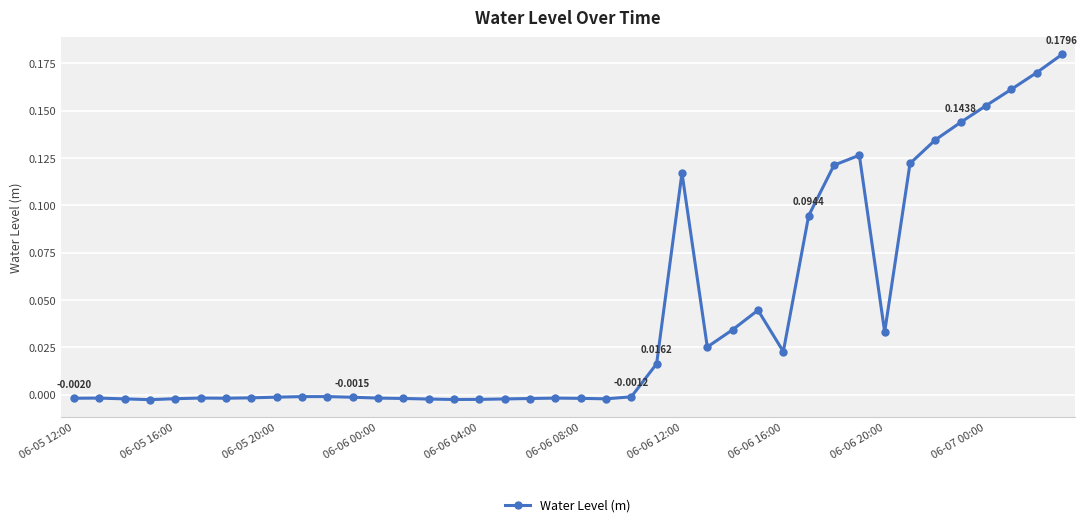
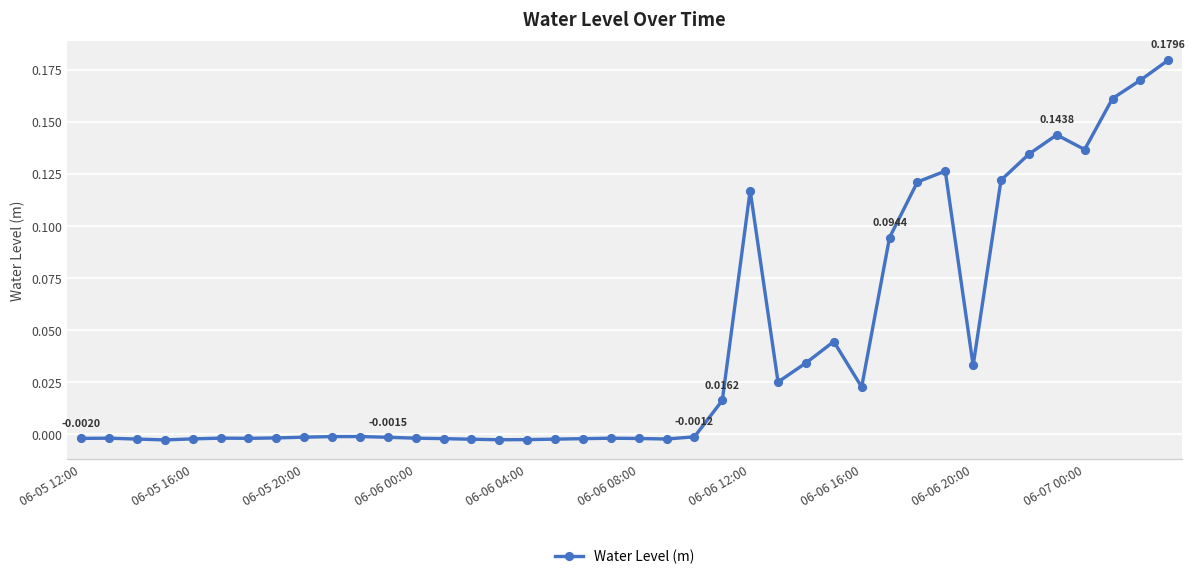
  {
    "06-05 16:00": -0.002,
    "06-05 20:00": -0.001,
    "06-06 00:00": -0.002,
    "06-06 04:00": -0.003,
    "06-06 08:00": -0.002,
    "06-06 12:00": 0.117,
    "06-06 16:00": 0.023,
    "06-06 20:00": 0.033,
-   "06-07 00:00": 0.153
+   "06-07 00:00": 0.137
  }
